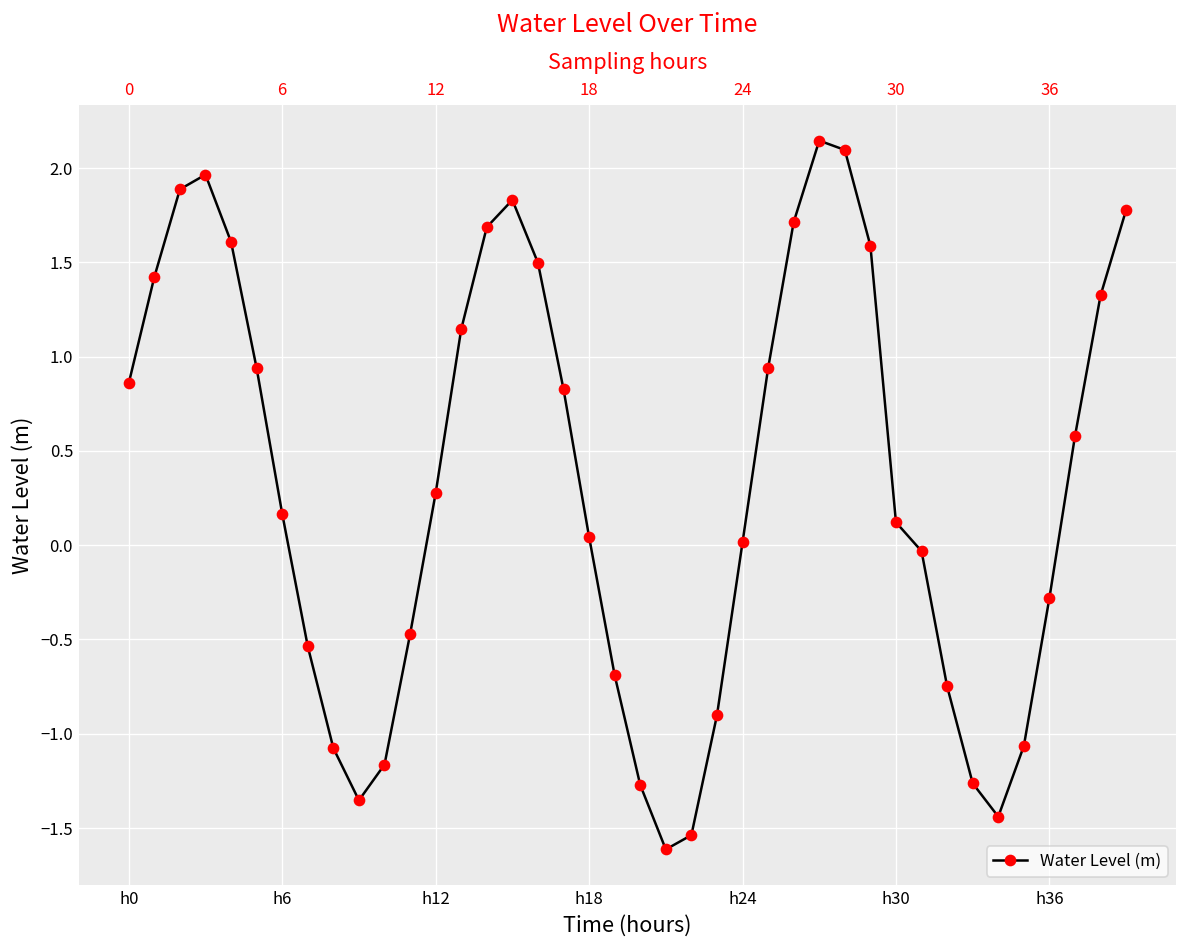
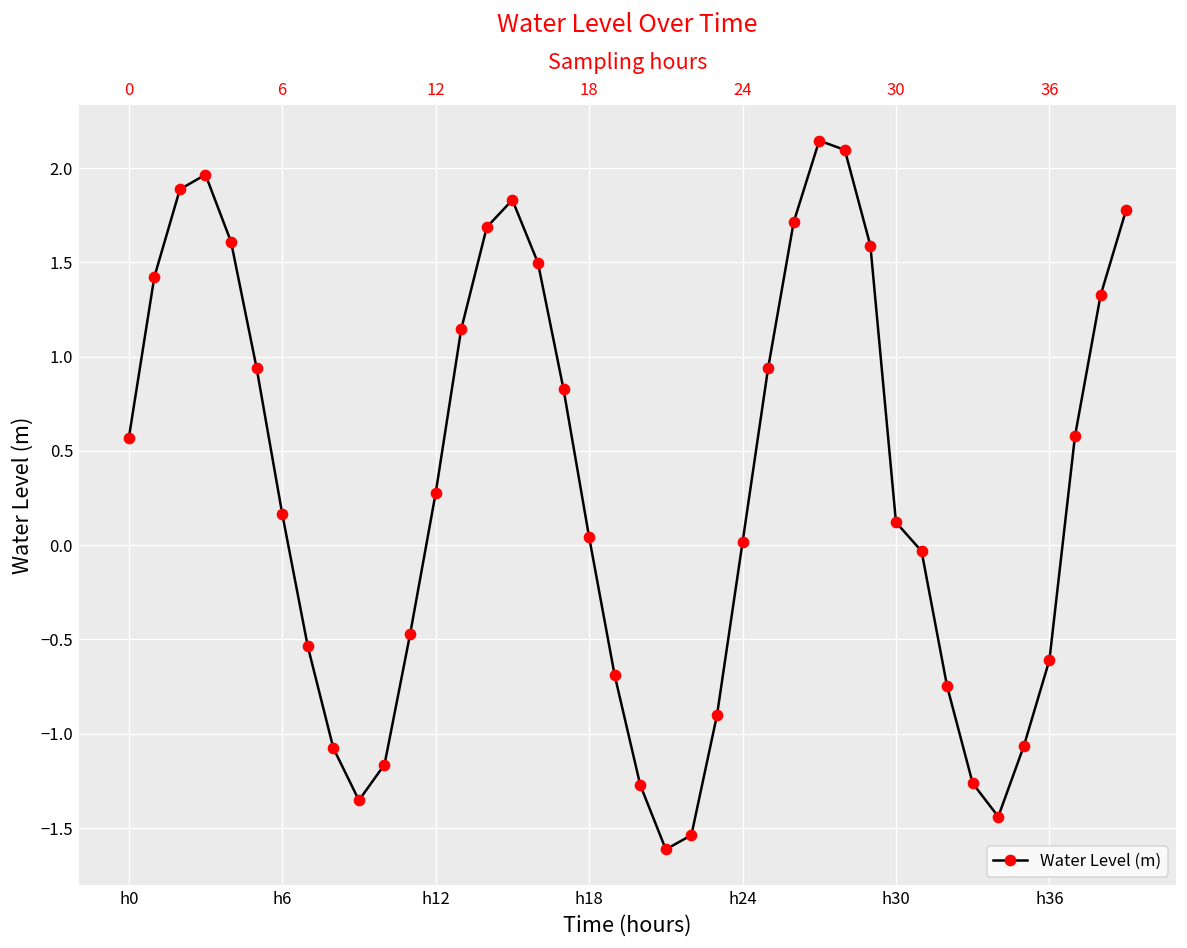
  {
-   "h0": 0.86,
+   "h0": 0.57,
    "h6": 0.17,
    "h12": 0.28,
    "h18": 0.04,
    "h24": 0.01,
    "h30": 0.12,
-   "h36": -0.28
+   "h36": -0.61
  }
